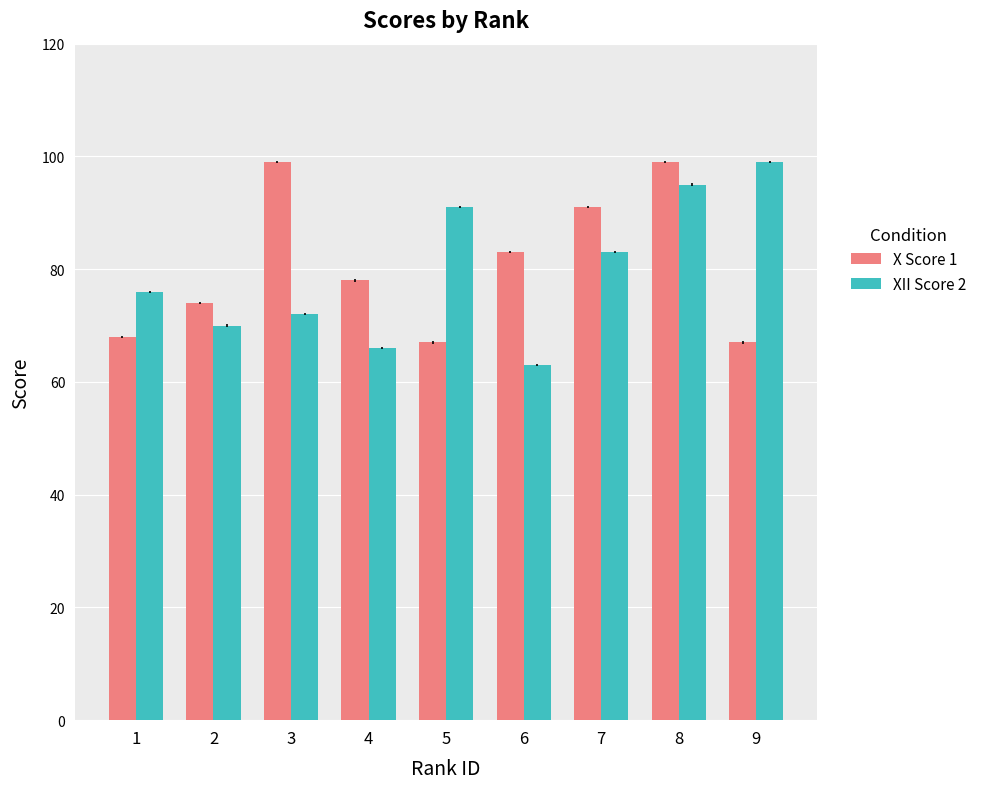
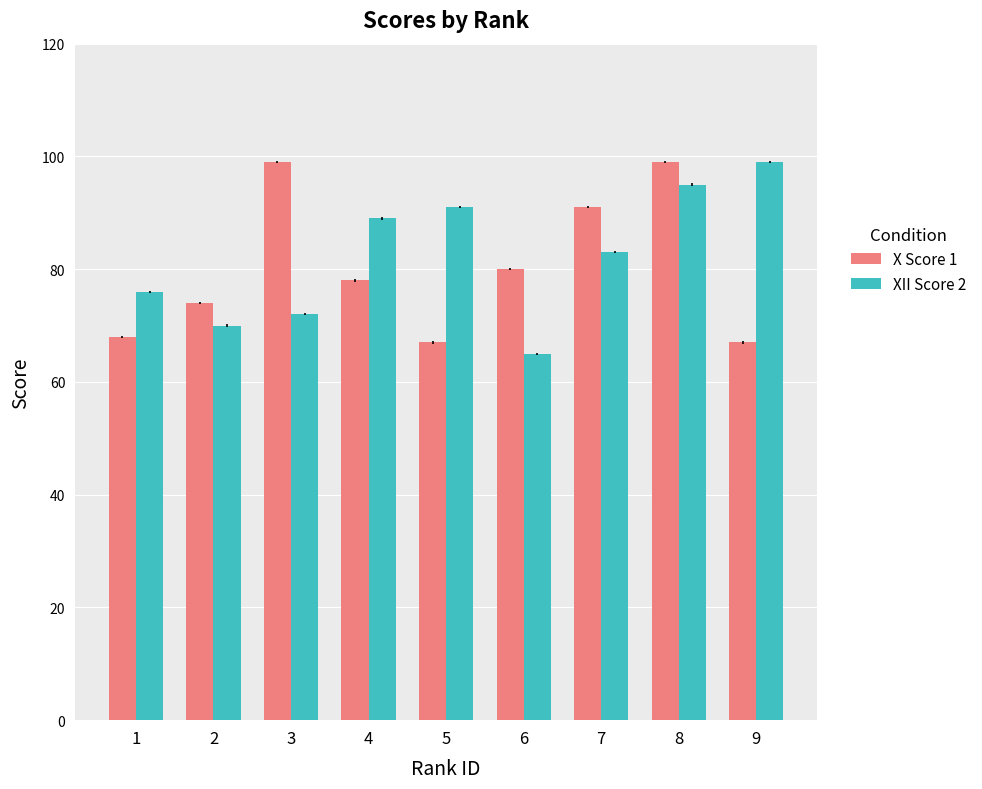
  {
    "X Score 1": {
      "1": 68,
      "2": 74,
      "3": 99,
      "4": 78,
      "5": 67,
-     "6": 83,
+     "6": 80,
      "7": 91,
      "8": 99,
      "9": 67
    },
    "XII Score 2": {
      "1": 76,
      "2": 70,
      "3": 72,
-     "4": 66,
+     "4": 89,
      "5": 91,
-     "6": 63,
+     "6": 65,
      "7": 83,
      "8": 95,
      "9": 99
    }
  }
